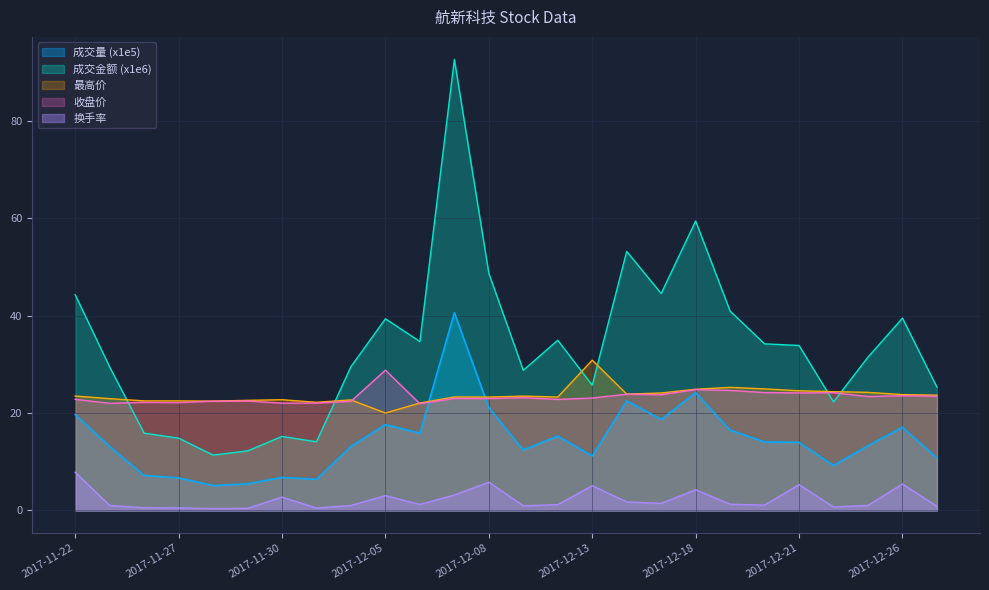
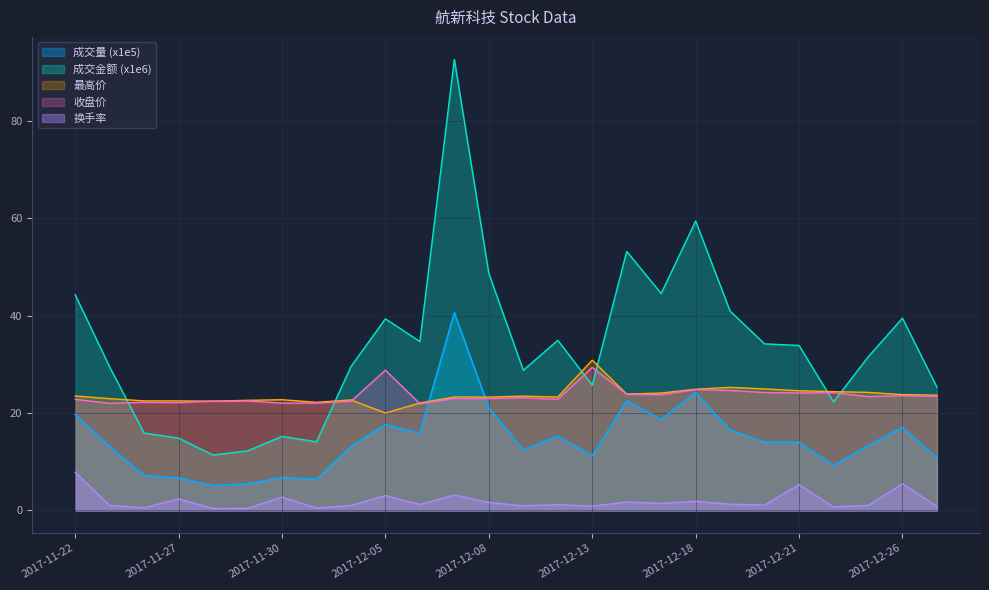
  {
    "最高价": {
      "2017-11-22": 23,
      "2017-11-30": 23,
      "2017-12-05": 20,
      "2017-12-13": 31
    },
    "收盘价": {
      "2017-11-22": 23,
      "2017-11-30": 22,
      "2017-12-05": 29,
-     "2017-12-13": 23
+     "2017-12-13": 29
    },
    "换手率": {
      "2017-11-22": 8,
-     "2017-11-27": 1,
+     "2017-11-27": 2,
      "2017-11-30": 3,
      "2017-12-05": 3,
-     "2017-12-08": 6,
-     "2017-12-13": 5,
-     "2017-12-18": 4,
+     "2017-12-08": 2,
+     "2017-12-13": 1,
+     "2017-12-18": 2,
      "2017-12-21": 5,
      "2017-12-26": 5
    }
  }
